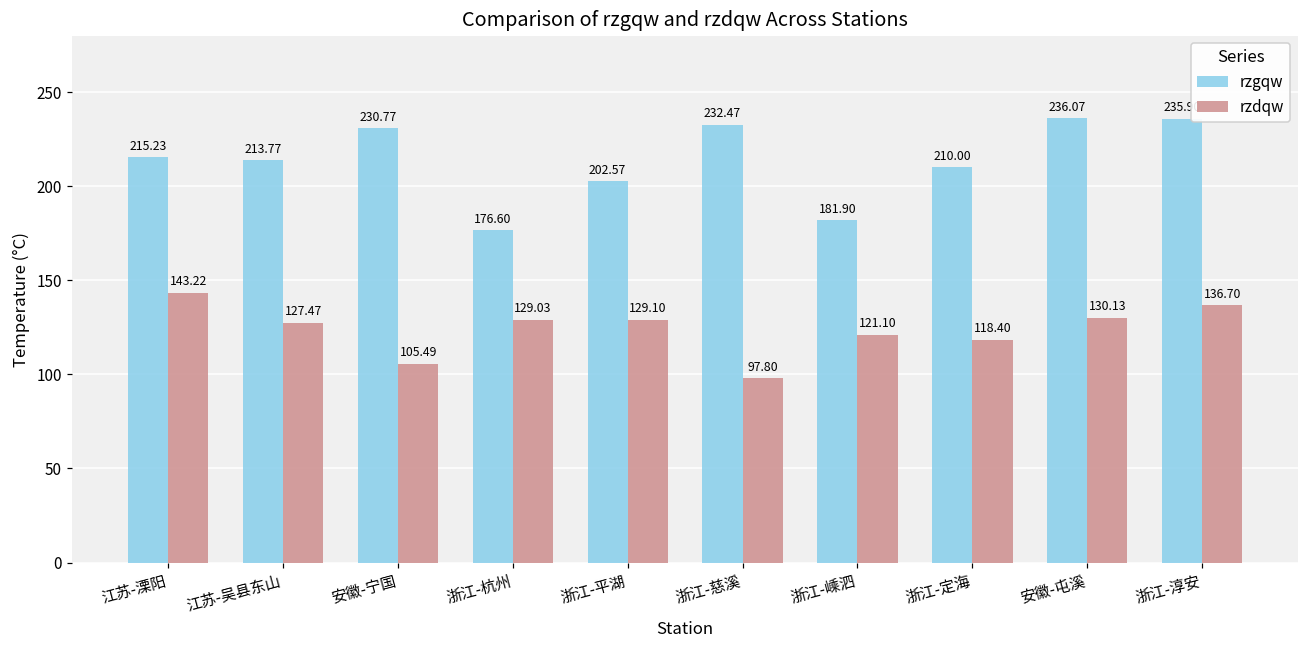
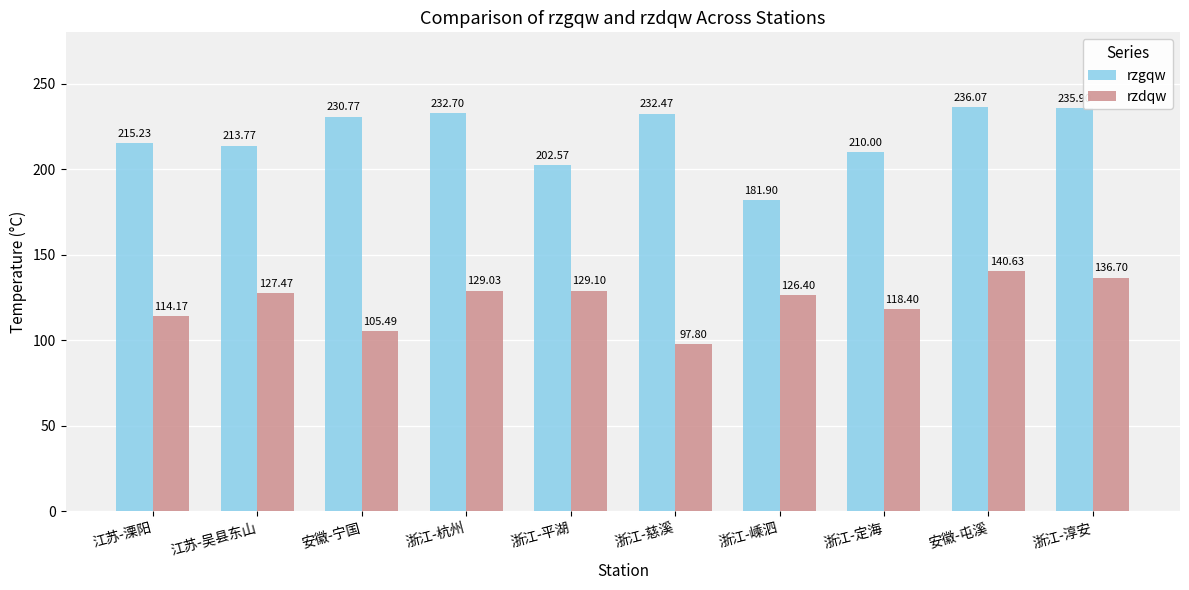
  {
    "rzgqw": {
      "江苏-溧阳": 215.23,
      "江苏-吴县东山": 213.77,
      "安徽-宁国": 230.77,
-     "浙江-杭州": 176.60,
+     "浙江-杭州": 232.70,
      "浙江-平湖": 202.57,
      "浙江-慈溪": 232.47,
      "浙江-嵊泗": 181.90,
      "浙江-定海": 210.00,
      "安徽-屯溪": 236.07
    },
    "rzdqw": {
-     "江苏-溧阳": 143.22,
+     "江苏-溧阳": 114.17,
      "江苏-吴县东山": 127.47,
      "安徽-宁国": 105.49,
      "浙江-杭州": 129.03,
      "浙江-平湖": 129.10,
      "浙江-慈溪": 97.80,
-     "浙江-嵊泗": 121.10,
+     "浙江-嵊泗": 126.40,
      "浙江-定海": 118.40,
-     "安徽-屯溪": 130.13,
+     "安徽-屯溪": 140.63,
      "浙江-淳安": 136.70
    }
  }
